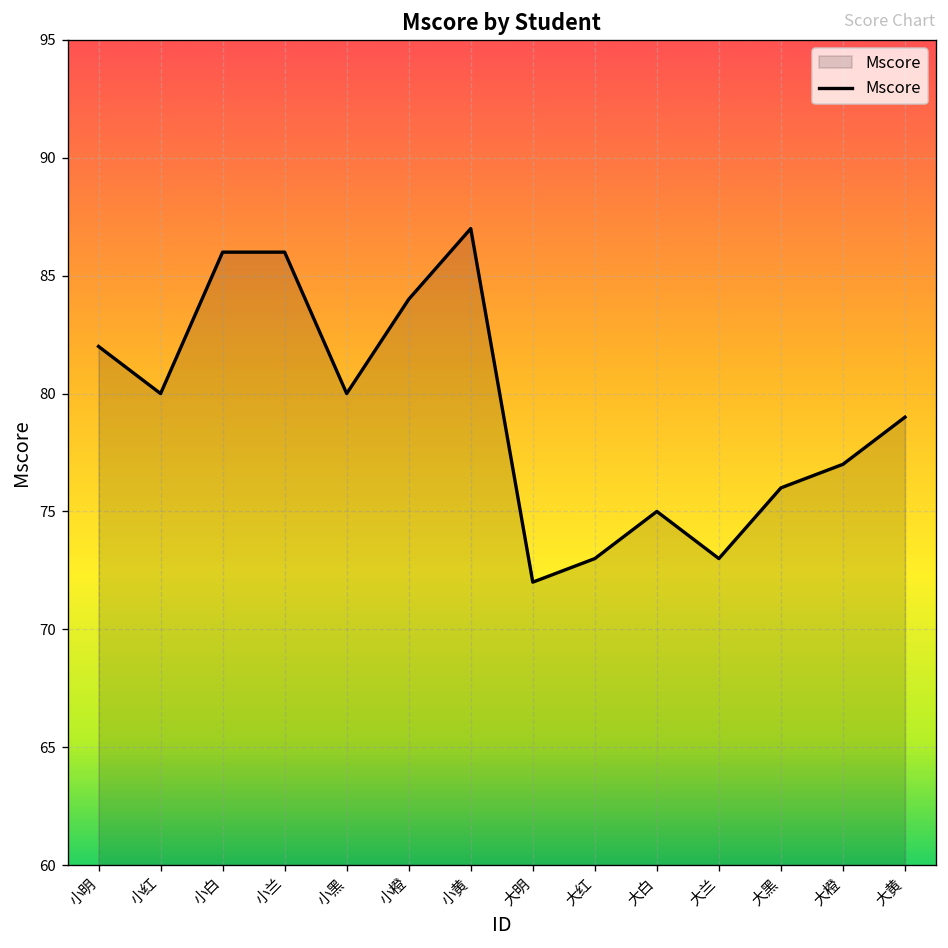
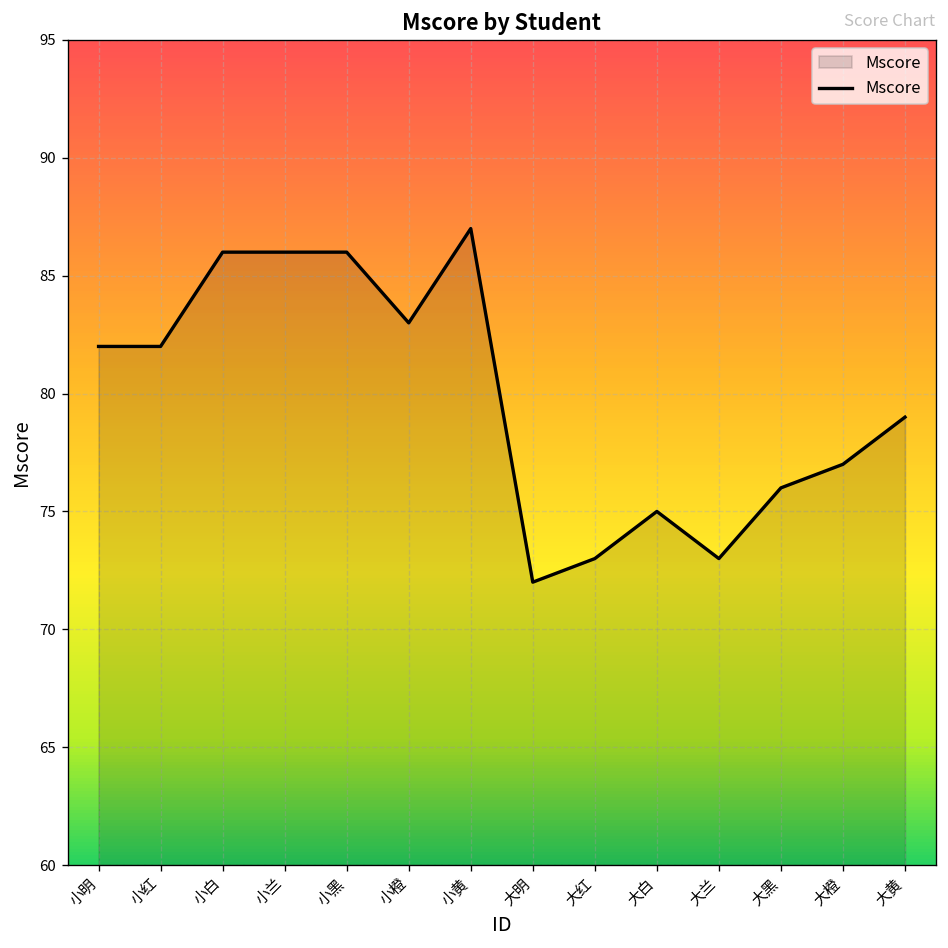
  {
    "小明": 82,
-   "小红": 80,
+   "小红": 82,
    "小白": 86,
    "小兰": 86,
-   "小黑": 80,
-   "小橙": 84,
+   "小黑": 86,
+   "小橙": 83,
    "小黄": 87,
    "大明": 72,
    "大红": 73,
    "大白": 75,
    "大兰": 73,
    "大黑": 76,
    "大橙": 77,
    "大黄": 79
  }
